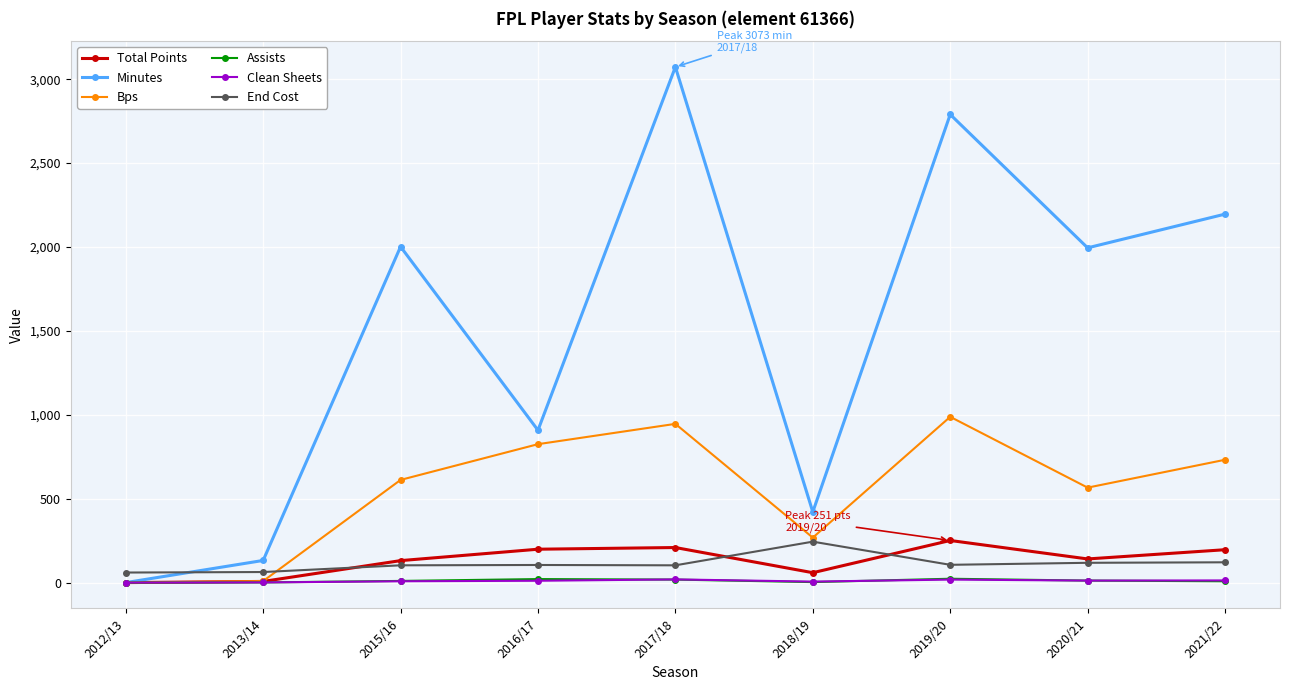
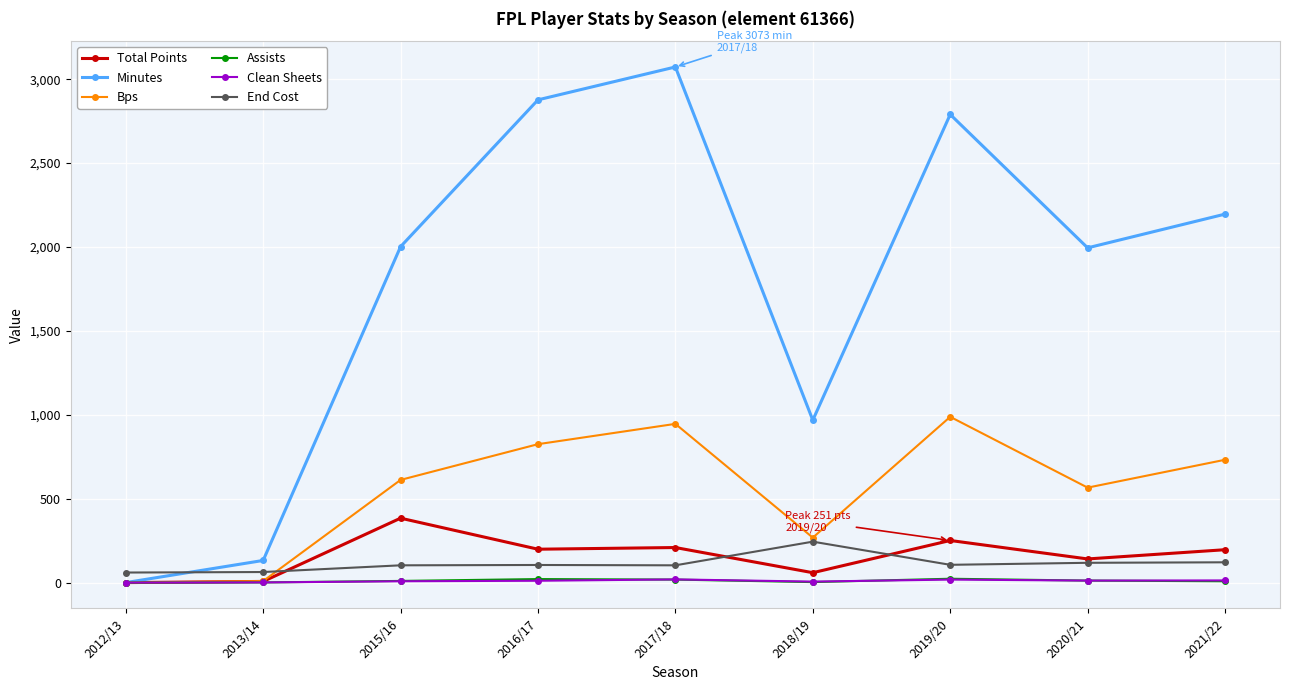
  {
    "Total Points": {
-     "2015/16": "130",
+     "2015/16": "380",
      "2016/17": "200",
      "2017/18": "210",
      "2018/19": "60",
      "2019/20": "250",
      "2020/21": "140",
      "2021/22": "200"
    },
    "Minutes": {
      "2013/14": "130",
      "2015/16": "2,000",
-     "2016/17": "910",
-     "2018/19": "420",
+     "2016/17": "2,880",
+     "2018/19": "970",
      "2019/20": "2,790",
      "2020/21": "2,000",
      "2021/22": "2,200"
    },
    "Bps": {
      "2015/16": "610",
      "2016/17": "830",
      "2017/18": "950",
      "2019/20": "990",
      "2020/21": "570",
      "2021/22": "730"
    },
    "End Cost": {
      "2012/13": "60",
      "2013/14": "60",
      "2015/16": "100",
      "2016/17": "110",
      "2017/18": "100",
      "2019/20": "110",
      "2020/21": "120",
      "2021/22": "120"
    }
  }
